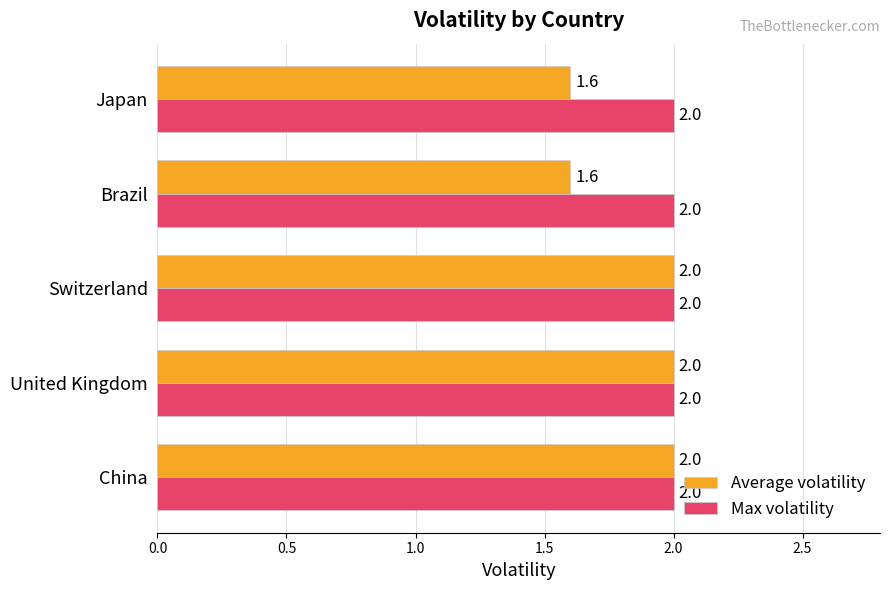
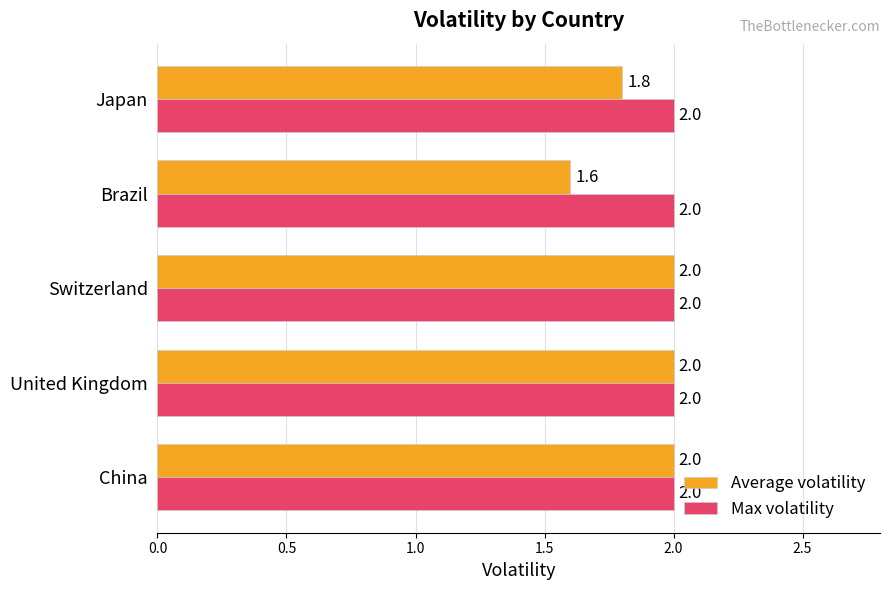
  {
    "Average volatility": {
-     "Japan": 1.6,
+     "Japan": 1.8,
      "Brazil": 1.6,
      "Switzerland": 2.0,
      "United Kingdom": 2.0,
      "China": 2.0
    },
    "Max volatility": {
      "Japan": 2.0,
      "Brazil": 2.0,
      "Switzerland": 2.0,
      "United Kingdom": 2.0,
      "China": 2.0
    }
  }
